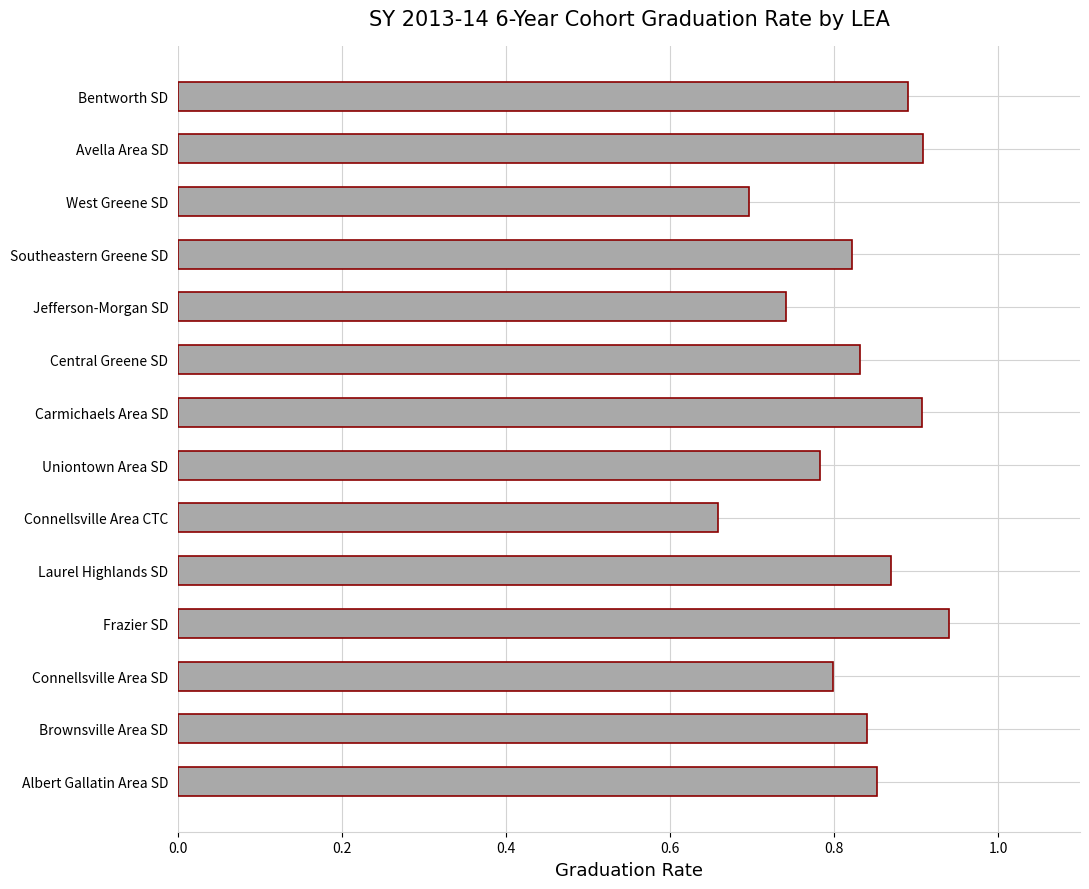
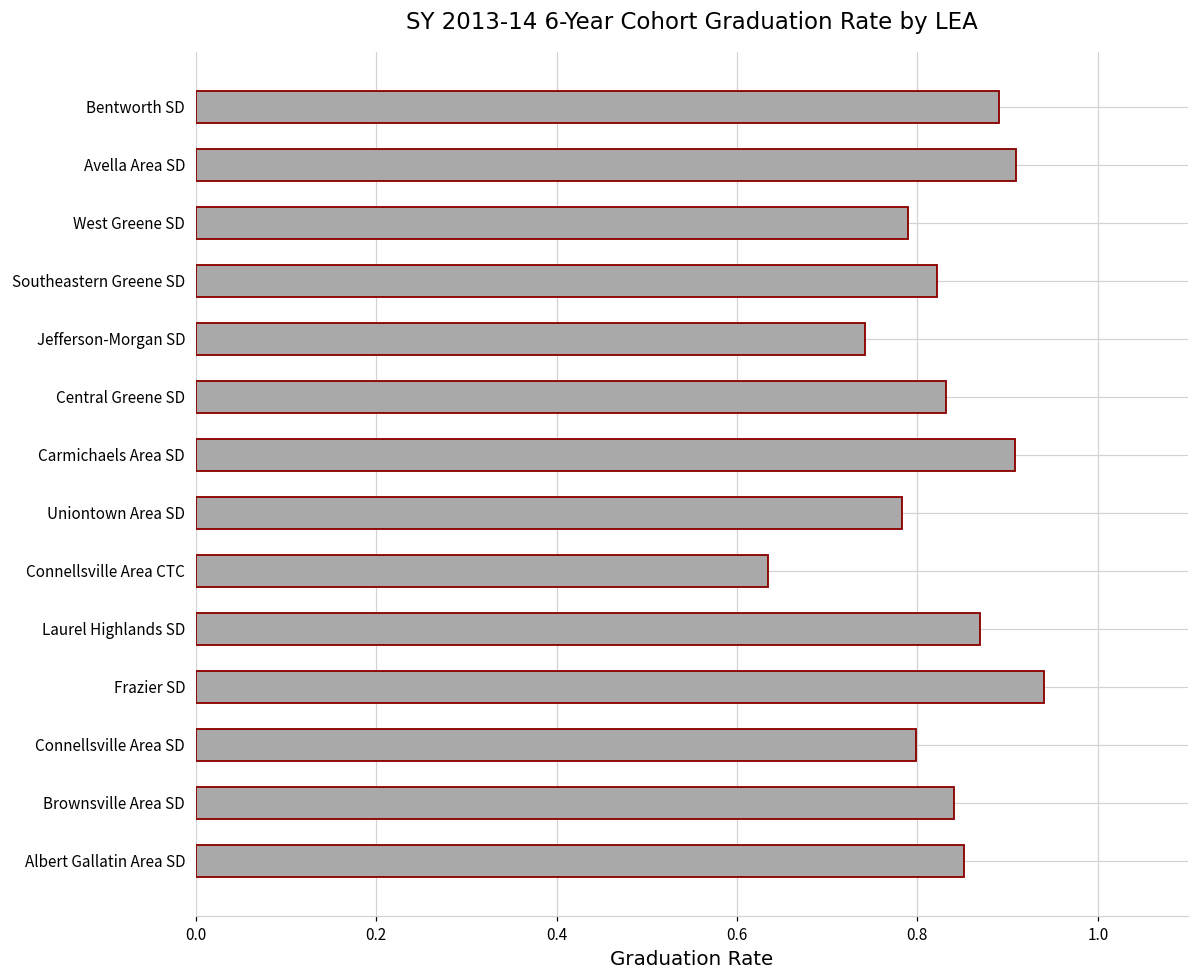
  {
    "Bentworth SD": 0.89,
    "Avella Area SD": 0.91,
-   "West Greene SD": 0.70,
+   "West Greene SD": 0.79,
    "Southeastern Greene SD": 0.82,
    "Jefferson-Morgan SD": 0.74,
    "Central Greene SD": 0.83,
    "Carmichaels Area SD": 0.91,
    "Uniontown Area SD": 0.78,
-   "Connellsville Area CTC": 0.66,
+   "Connellsville Area CTC": 0.63,
    "Laurel Highlands SD": 0.87,
    "Frazier SD": 0.94,
    "Connellsville Area SD": 0.80,
    "Brownsville Area SD": 0.84,
    "Albert Gallatin Area SD": 0.85
  }
